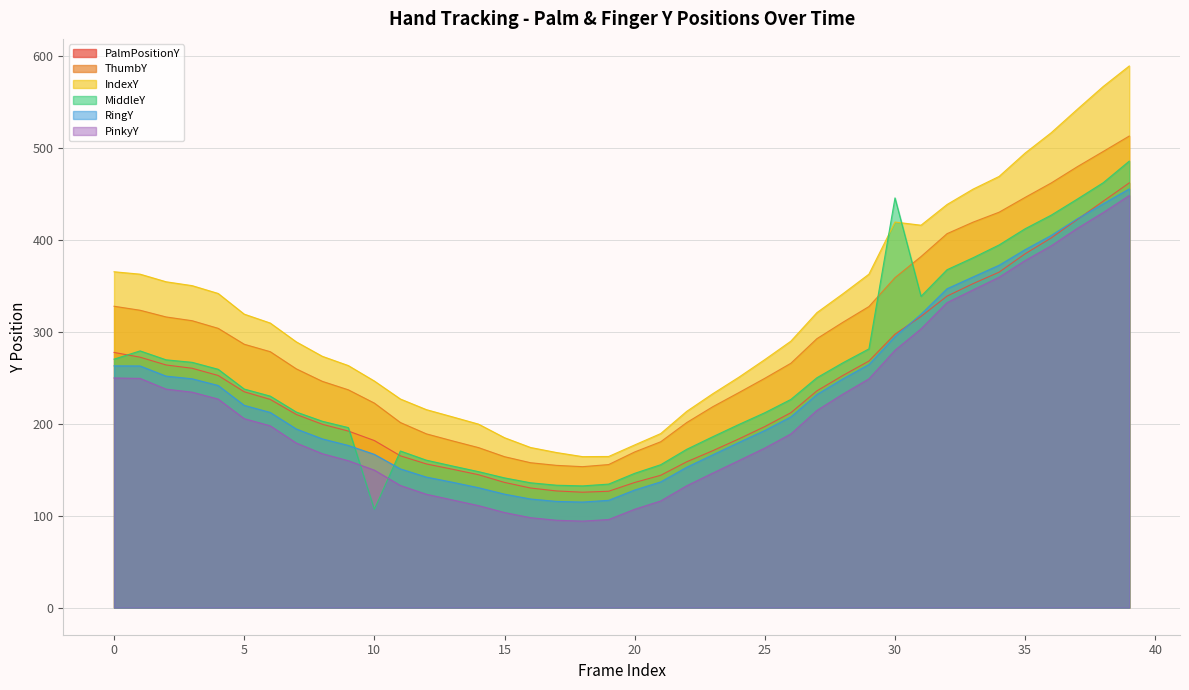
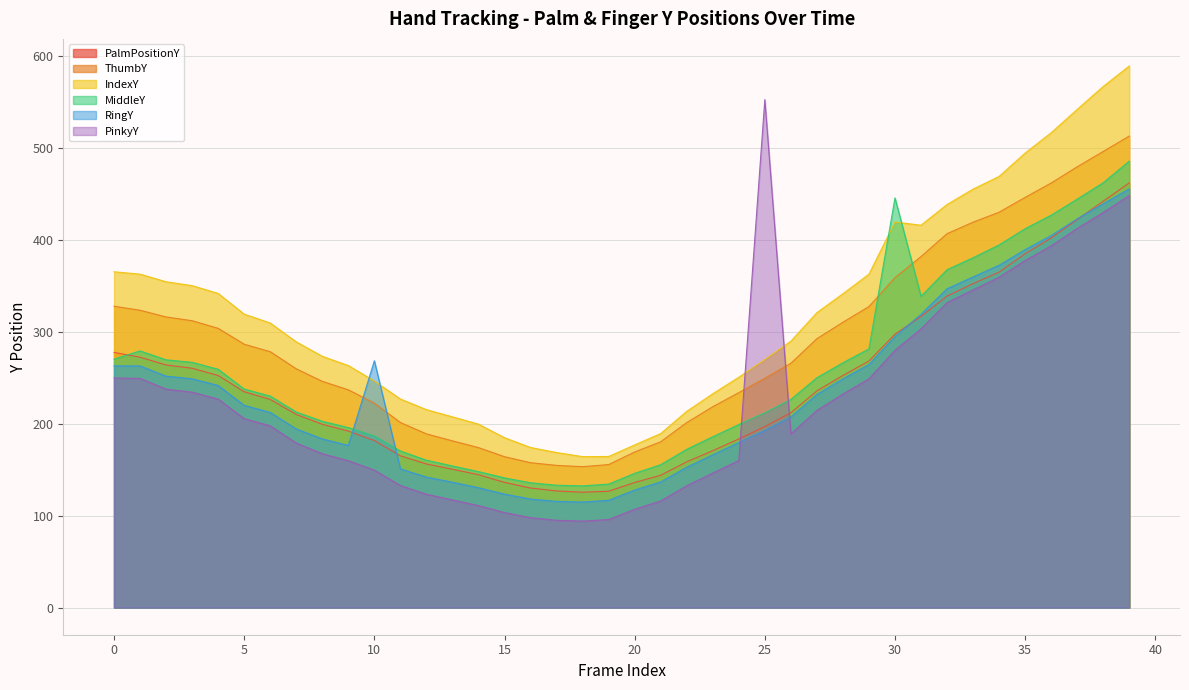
  {
    "IndexY": {
      "0": 370,
      "5": 320,
      "10": 250,
      "15": 180,
      "20": 180,
      "25": 270,
      "30": 420,
      "35": 490
    },
    "MiddleY": {
      "0": 270,
      "5": 240,
-     "10": 110,
+     "10": 190,
      "15": 140,
      "20": 150,
      "25": 210,
      "30": 450,
      "35": 410
    },
    "RingY": {
      "0": 260,
      "5": 220,
-     "10": 170,
+     "10": 270,
      "15": 120,
      "20": 130,
      "25": 190,
      "35": 390
    },
    "PinkyY": {
      "0": 250,
      "5": 210,
      "10": 150,
      "15": 100,
      "20": 110,
-     "25": 170,
+     "25": 550,
      "30": 280,
      "35": 380
    }
  }
